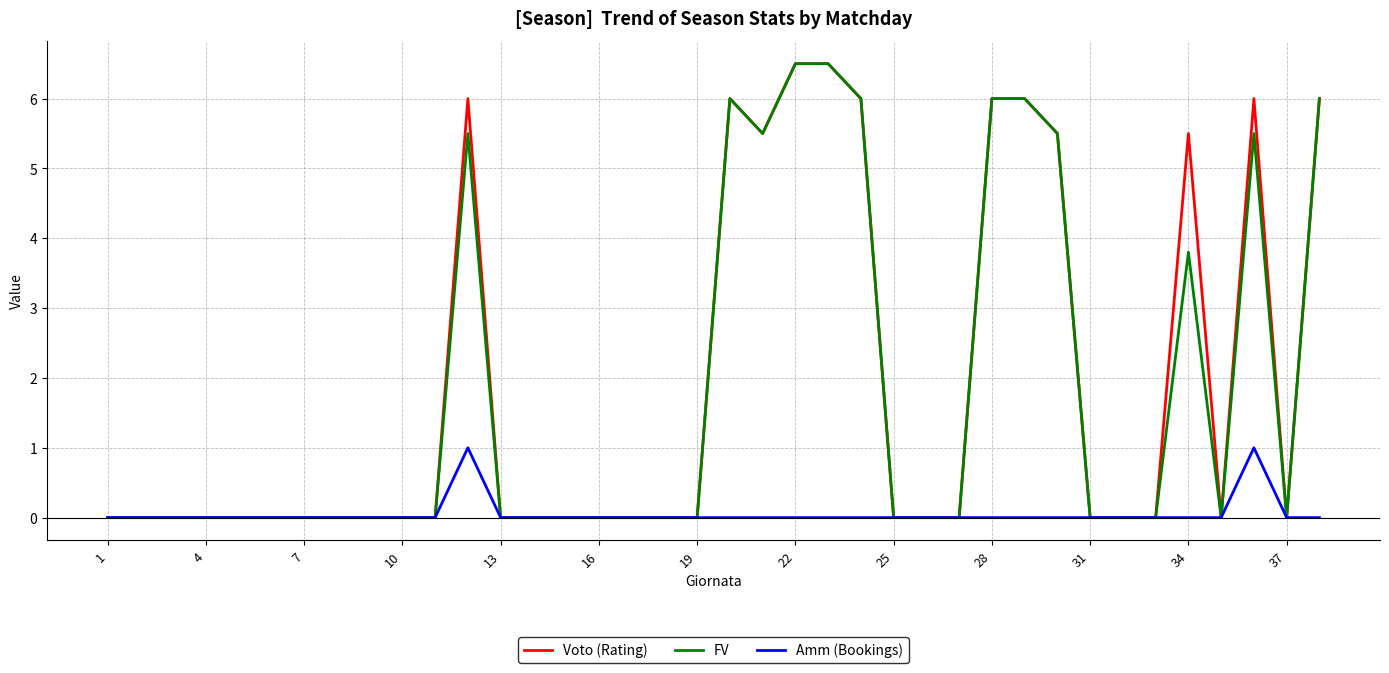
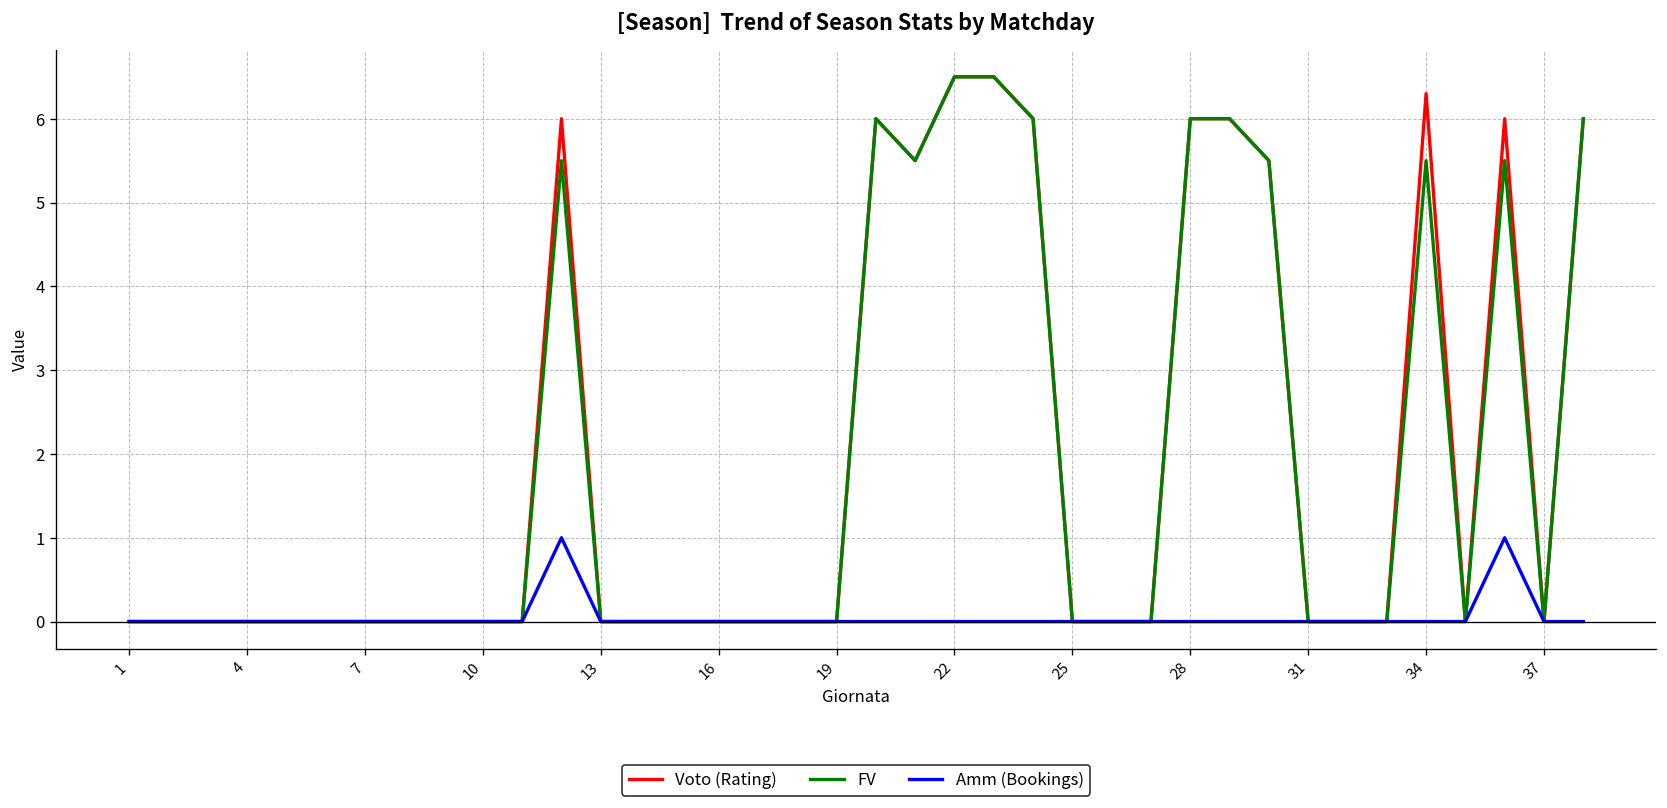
  {
    "Voto (Rating)": {
-     "34": 5.5
+     "34": 6.3
    },
    "FV": {
-     "34": 3.8
+     "34": 5.5
    },
    "Amm (Bookings)": {
      "22": 0.0,
      "28": 0.0,
      "34": 0.0
    }
  }
